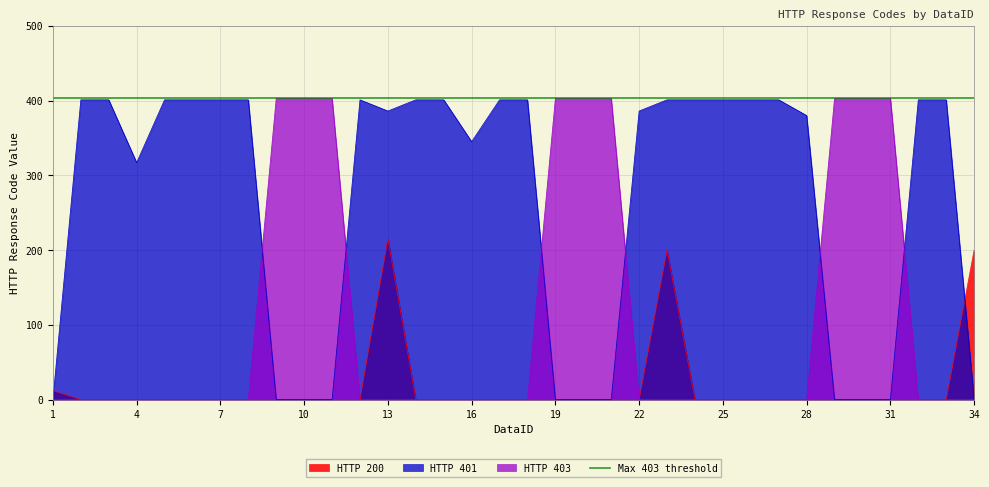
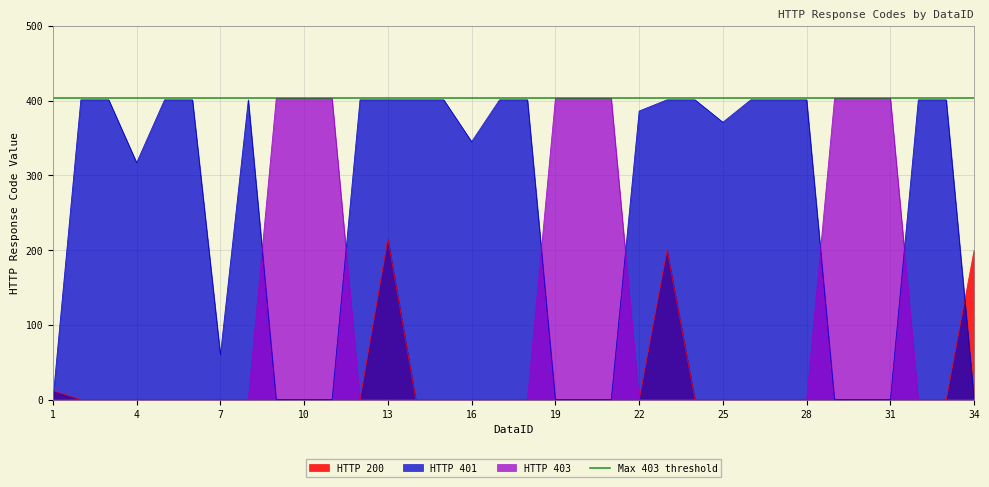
  {
    "HTTP 200": {
      "1": 10,
      "13": 220,
      "34": 200
    },
    "HTTP 401": {
      "4": 320,
-     "7": 400,
-     "13": 390,
+     "7": 60,
+     "13": 400,
      "16": 350,
      "22": 390,
-     "25": 400,
-     "28": 380
+     "25": 370,
+     "28": 400
    },
    "HTTP 403": {
      "10": 400,
      "13": 0,
      "19": 400,
      "31": 400
    }
  }
